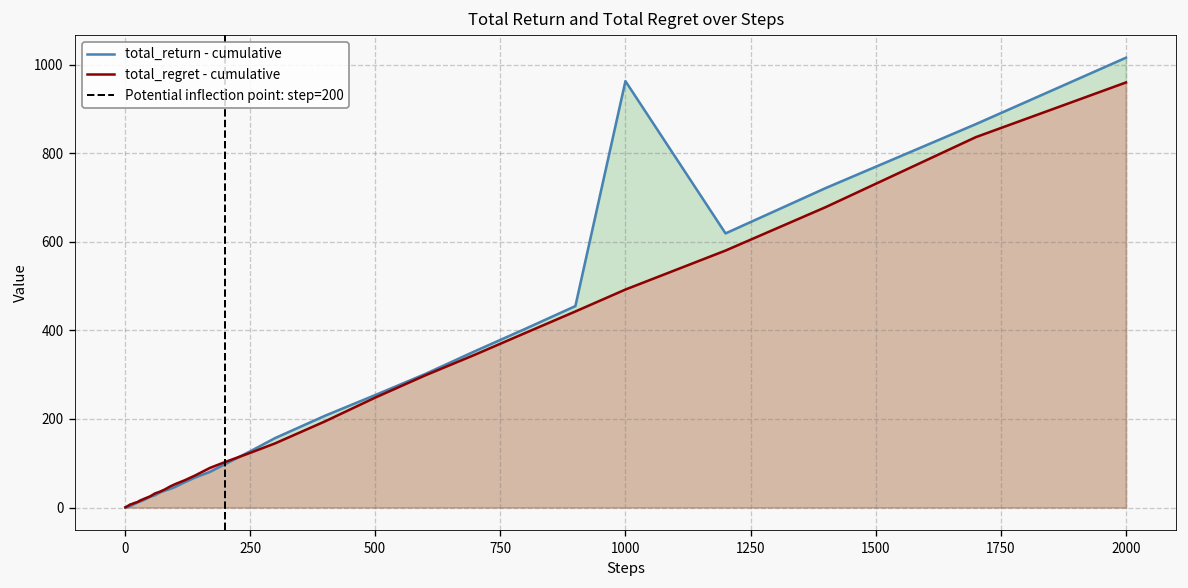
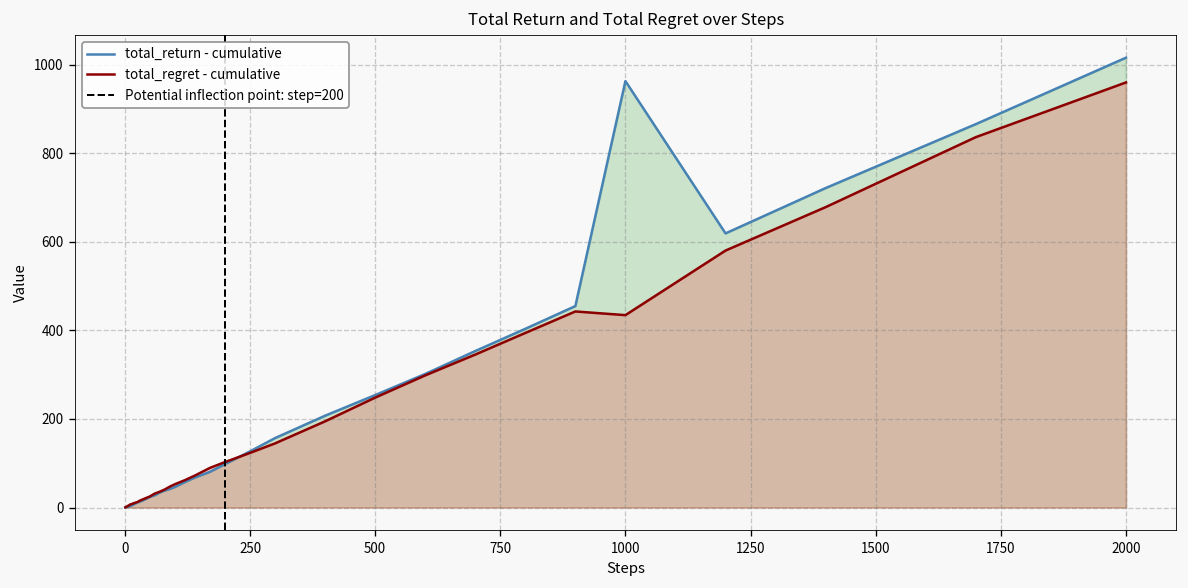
  {
    "total_return - cumulative": {
      "1000": 960,
      "2000": 1020
    },
    "total_regret - cumulative": {
-     "1000": 490,
+     "1000": 430,
      "2000": 960
    }
  }
